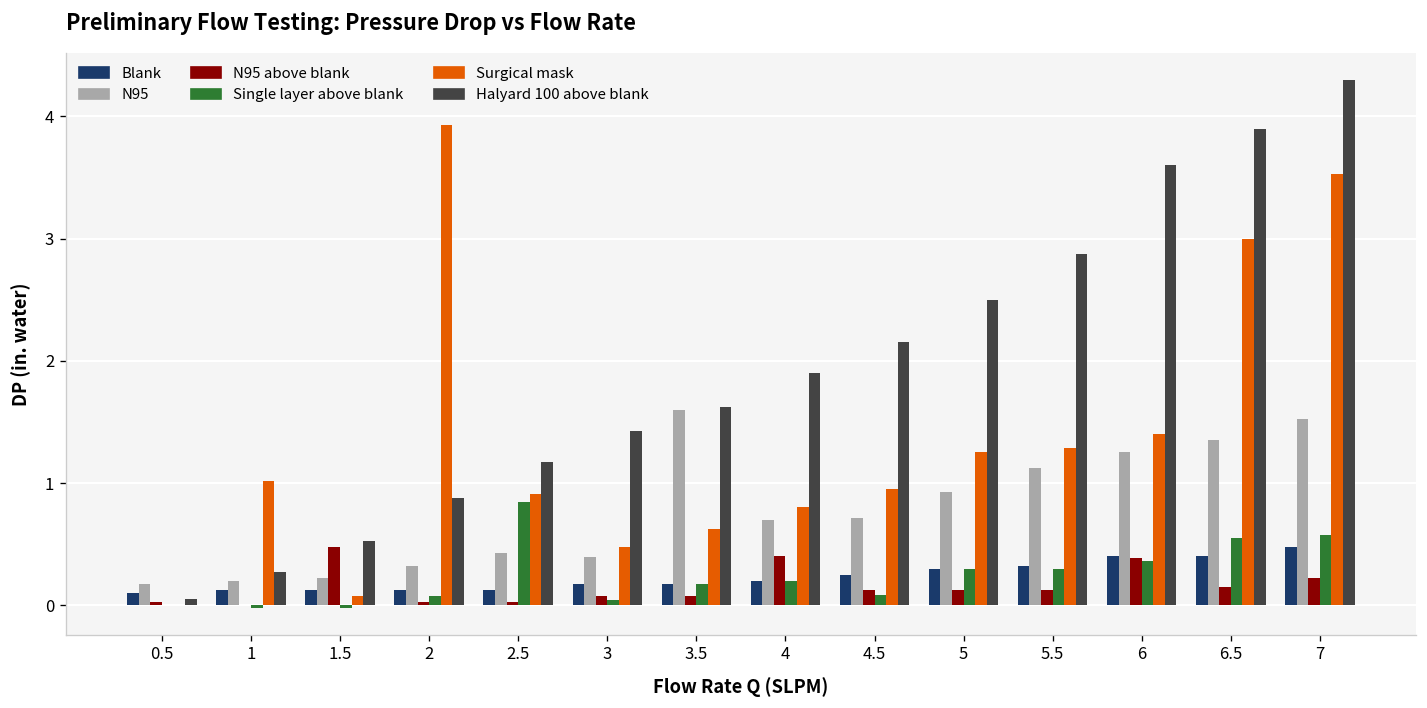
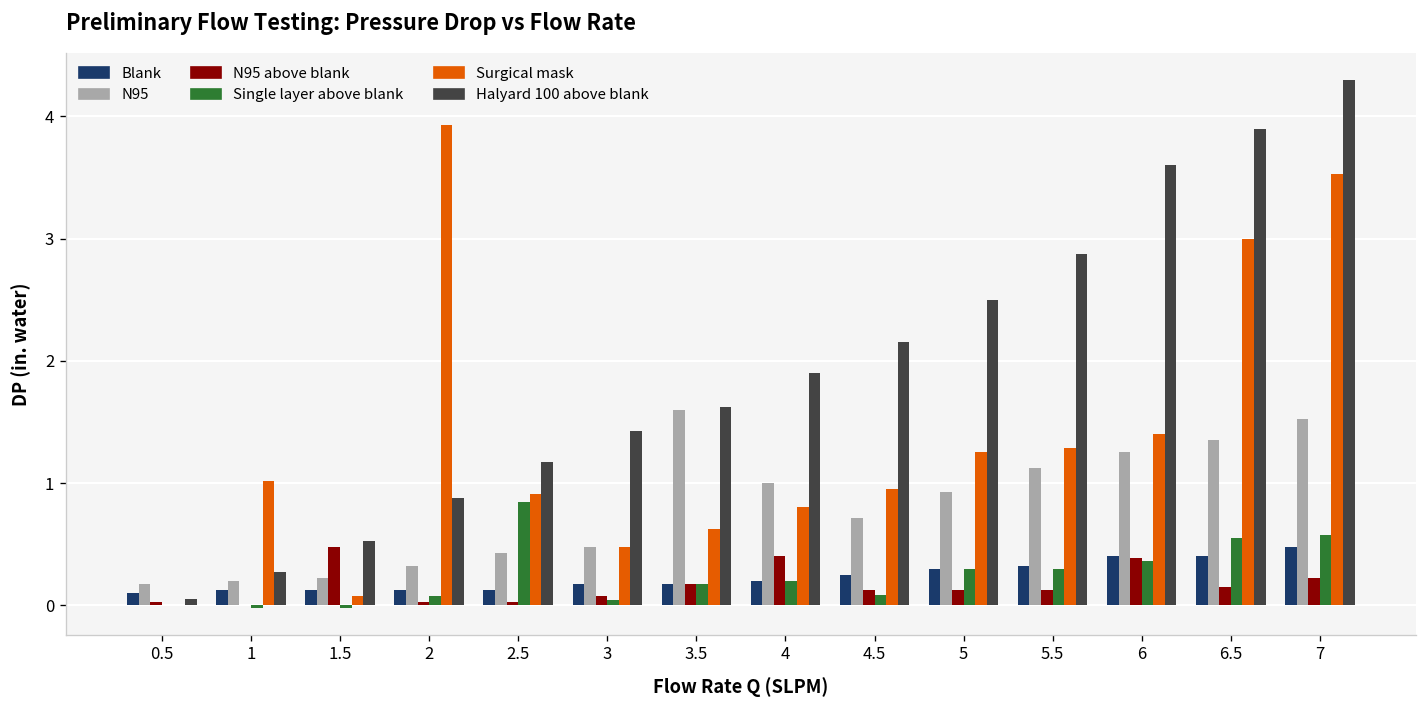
  {
    "N95": {
      "0.5": 0.18,
      "1": 0.20,
      "1.5": 0.23,
      "2": 0.33,
      "2.5": 0.43,
-     "3": 0.39,
+     "3": 0.48,
      "3.5": 1.60,
-     "4": 0.7,
+     "4": 1.0,
      "4.5": 0.71,
      "5": 0.93,
      "5.5": 1.13,
      "6": 1.25,
      "6.5": 1.35,
      "7": 1.53
    },
    "N95 above blank": {
      "0.5": 0.03,
      "1": 0.00,
      "1.5": 0.47,
      "2": 0.03,
      "2.5": 0.03,
      "3": 0.08,
-     "3.5": 0.08,
+     "3.5": 0.18,
      "4": 0.40,
      "4.5": 0.13,
      "5": 0.13,
      "5.5": 0.13,
      "6": 0.39,
      "6.5": 0.15,
      "7": 0.23
    },
    "Single layer above blank": {
      "0.5": 0.00,
      "1": -0.03,
      "1.5": -0.03,
      "2": 0.08,
      "2.5": 0.85,
      "3": 0.04,
      "3.5": 0.18,
      "4": 0.20,
      "4.5": 0.08,
      "5": 0.30,
      "5.5": 0.30,
      "6": 0.36,
      "6.5": 0.55,
      "7": 0.58
    },
    "Surgical mask": {
      "0.5": 0.00,
      "1": 1.01,
      "1.5": 0.08,
      "2": 3.93,
      "2.5": 0.91,
      "3": 0.48,
      "3.5": 0.63,
      "4": 0.80,
      "4.5": 0.95,
      "5": 1.25,
      "5.5": 1.29,
      "6": 1.40,
      "6.5": 3.00,
      "7": 3.53
    }
  }
